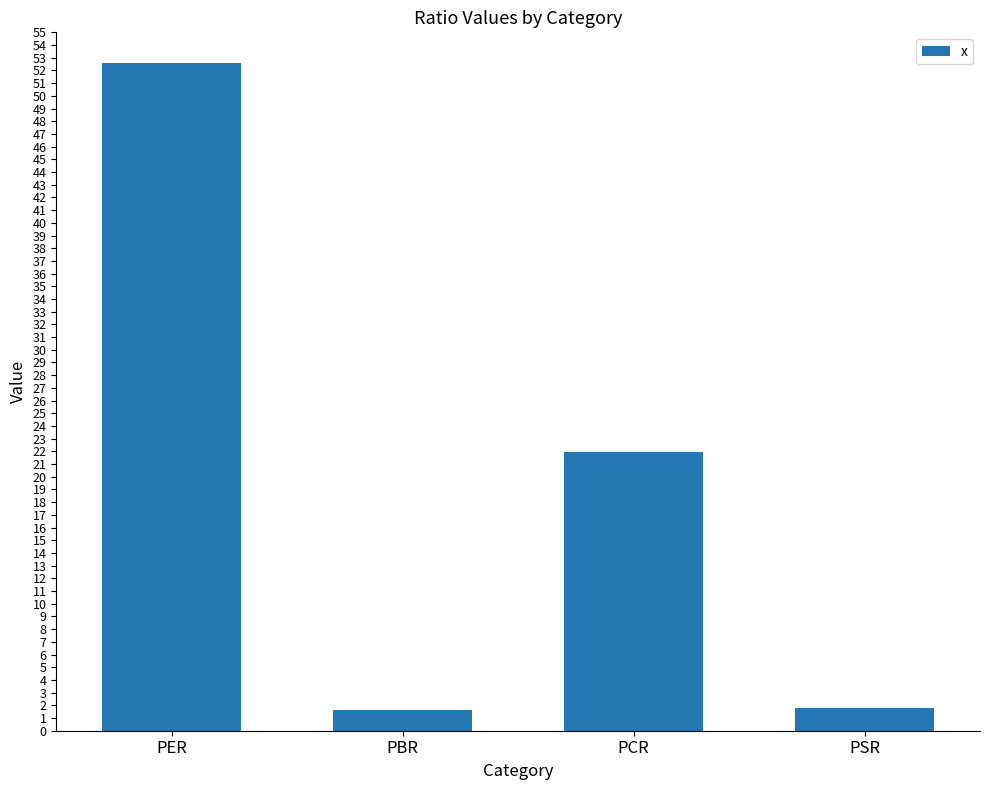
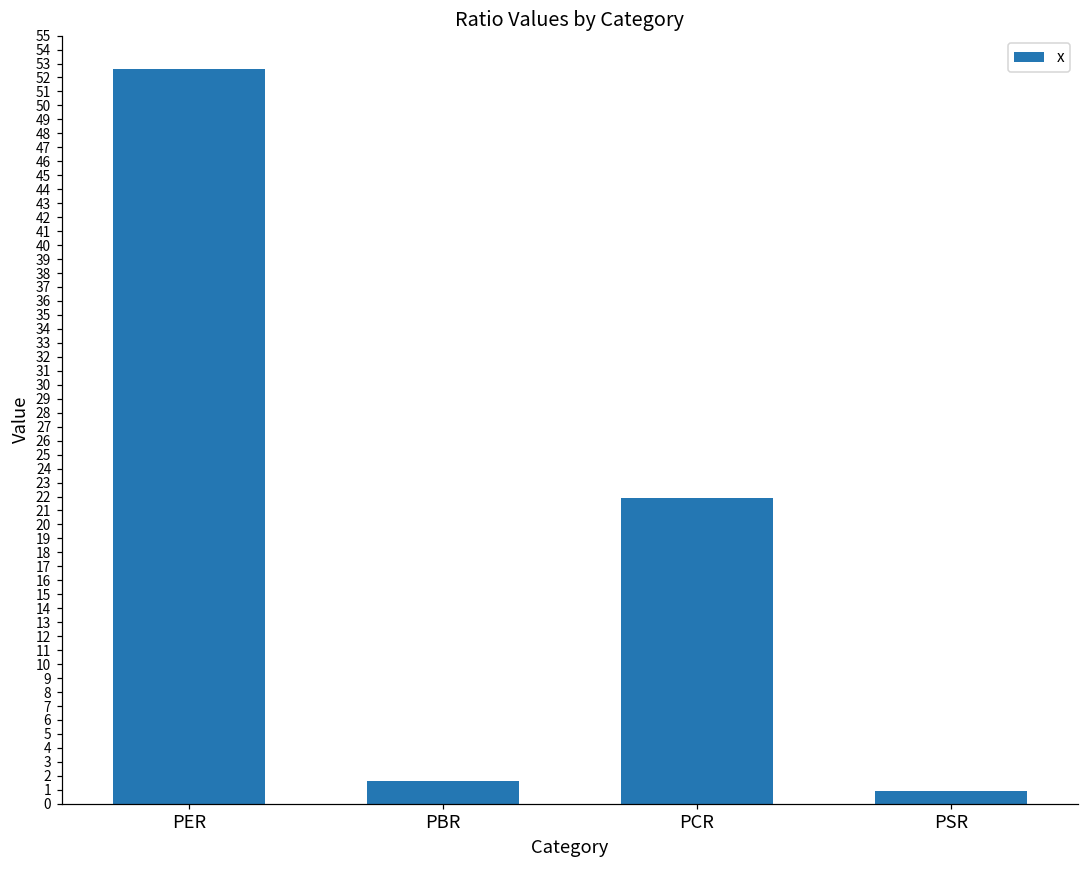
  {
    "PER": 52.6,
    "PBR": 1.6,
    "PCR": 21.9,
-   "PSR": 1.8
+   "PSR": 0.9
  }
